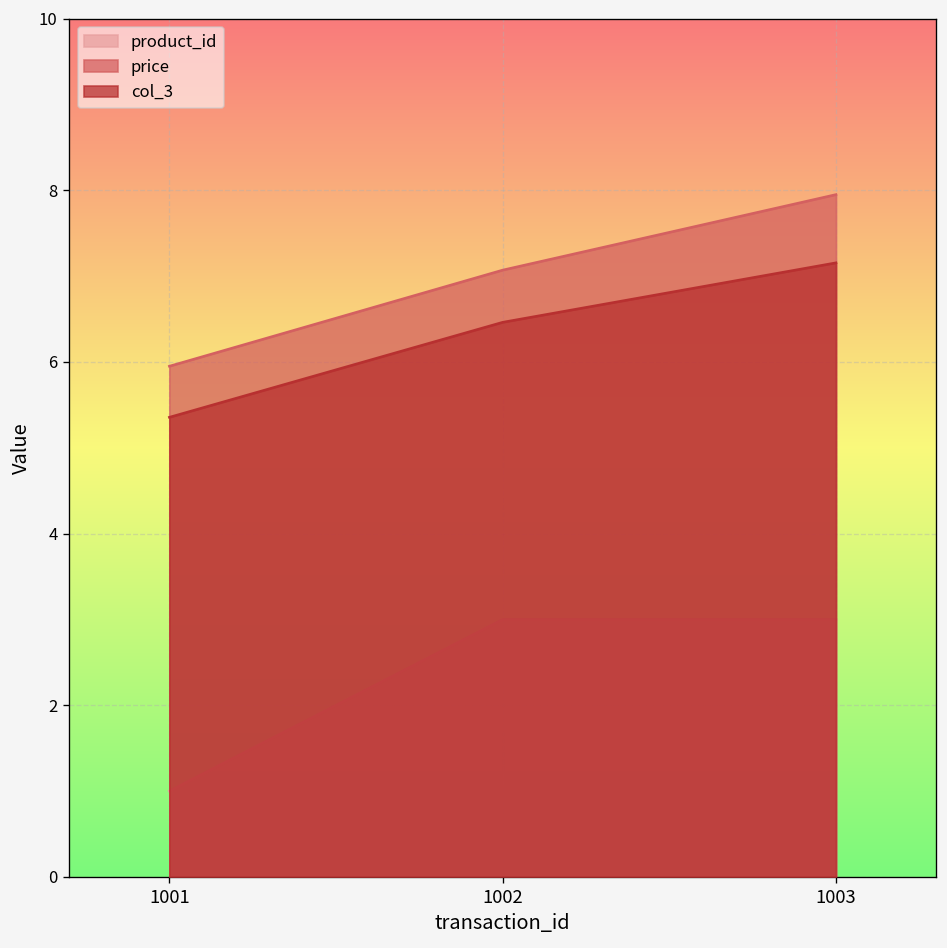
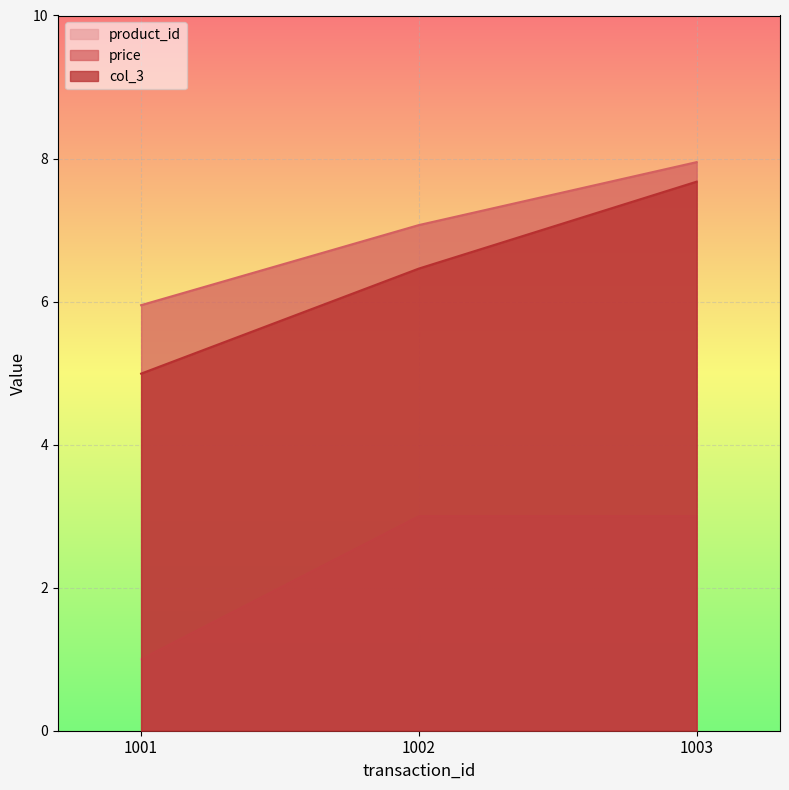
  {
    "product_id": {
      "1001": 1.0,
      "1002": 3.0,
      "1003": 3.0
    },
    "price": {
      "1001": 6.0,
      "1002": 7.1,
      "1003": 8.0
    },
    "col_3": {
-     "1001": 5.4,
+     "1001": 5.0,
      "1002": 6.5,
-     "1003": 7.2
+     "1003": 7.7
    }
  }
